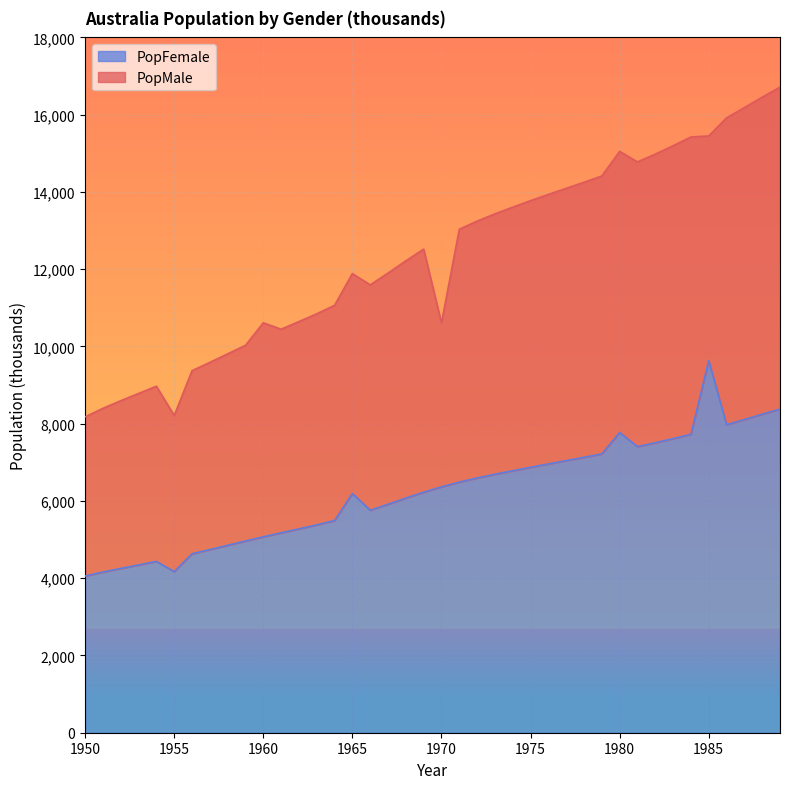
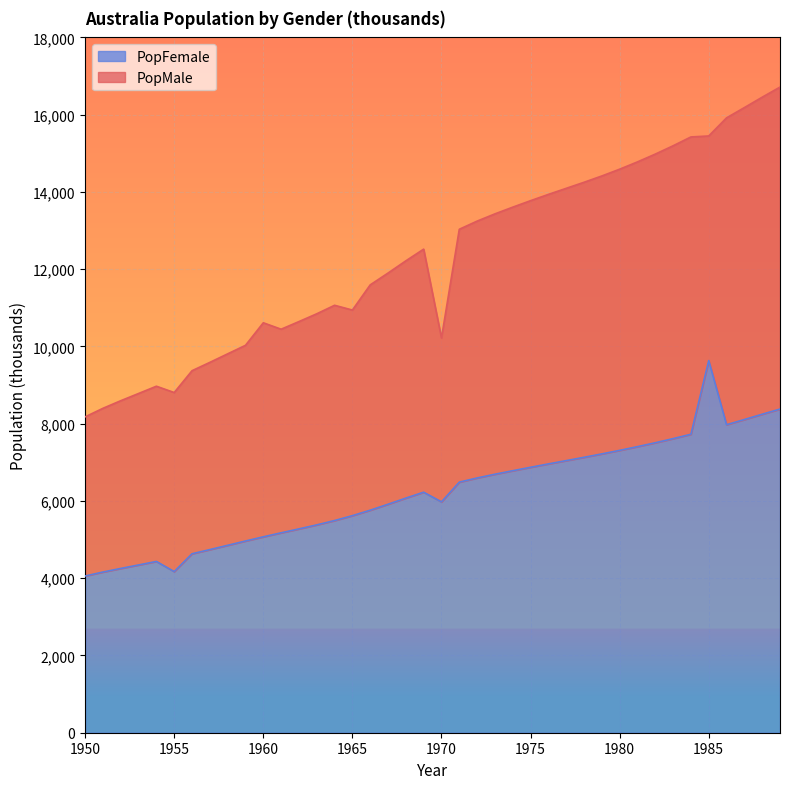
  {
    "PopFemale": {
      "1950": "4,100",
      "1955": "4,200",
      "1960": "5,100",
-     "1965": "6,200",
-     "1970": "6,400",
+     "1965": "5,600",
+     "1970": "6,000",
      "1975": "6,900",
-     "1980": "7,800",
+     "1980": "7,300",
      "1985": "9,600"
    },
    "PopMale": {
      "1950": "4,100",
-     "1955": "4,000",
+     "1955": "4,600",
      "1960": "5,500",
-     "1965": "5,700",
+     "1965": "5,300",
      "1970": "4,200",
      "1975": "6,900",
      "1980": "7,300",
      "1985": "5,800"
    }
  }
